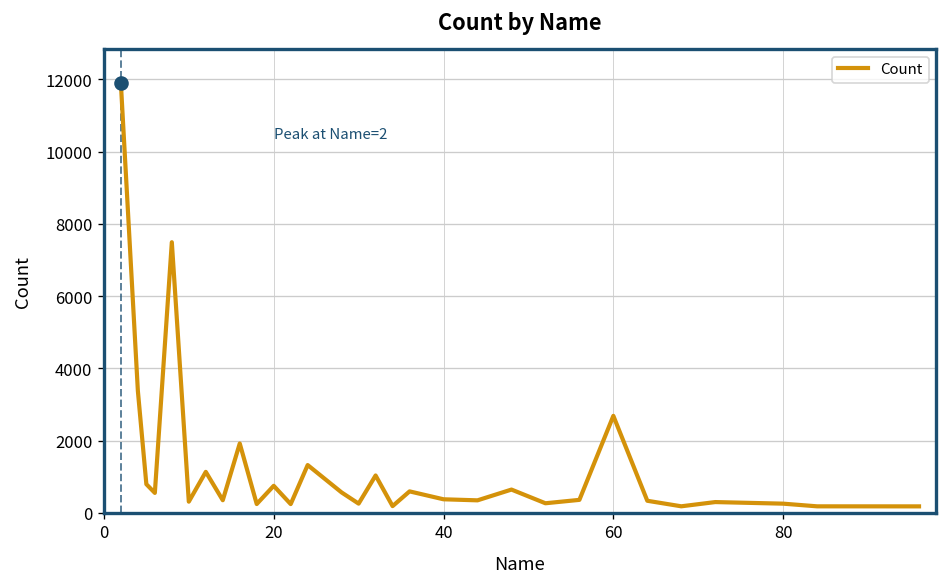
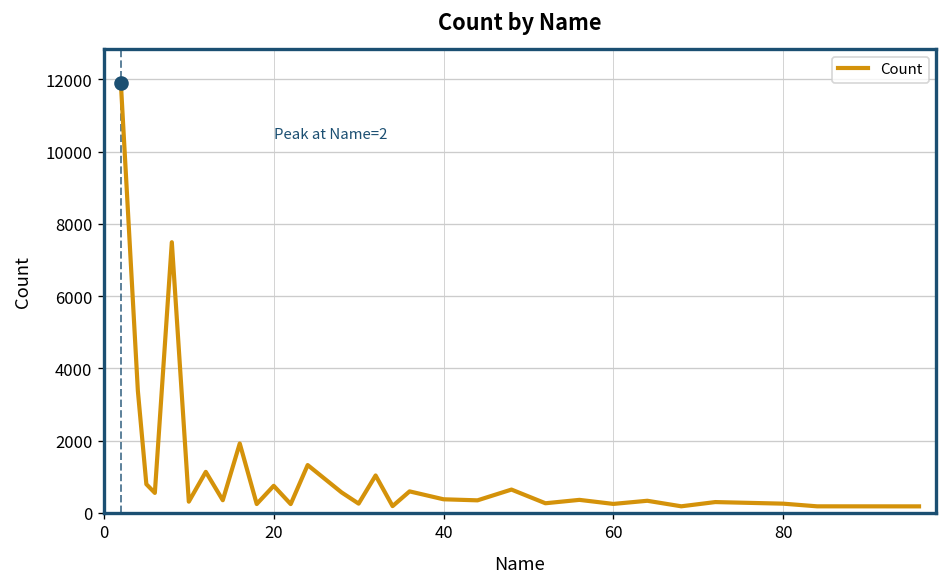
  {
    "Count": {
      "20": 700,
      "40": 400,
-     "60": 2700,
+     "60": 200,
      "80": 300
    }
  }
